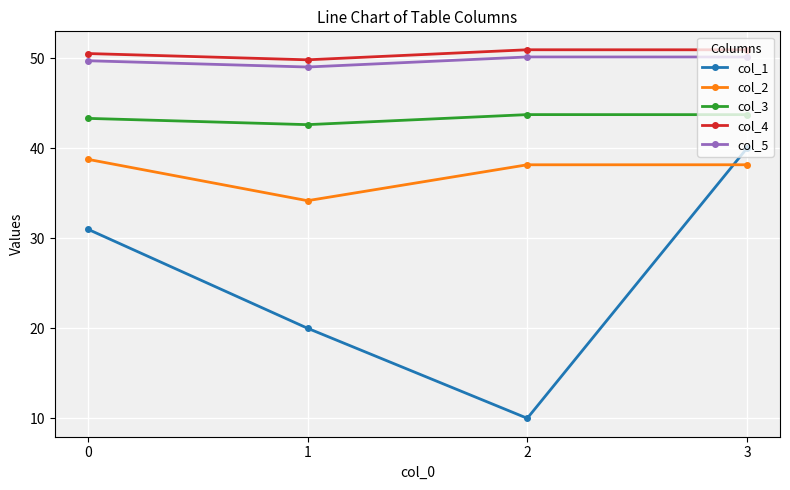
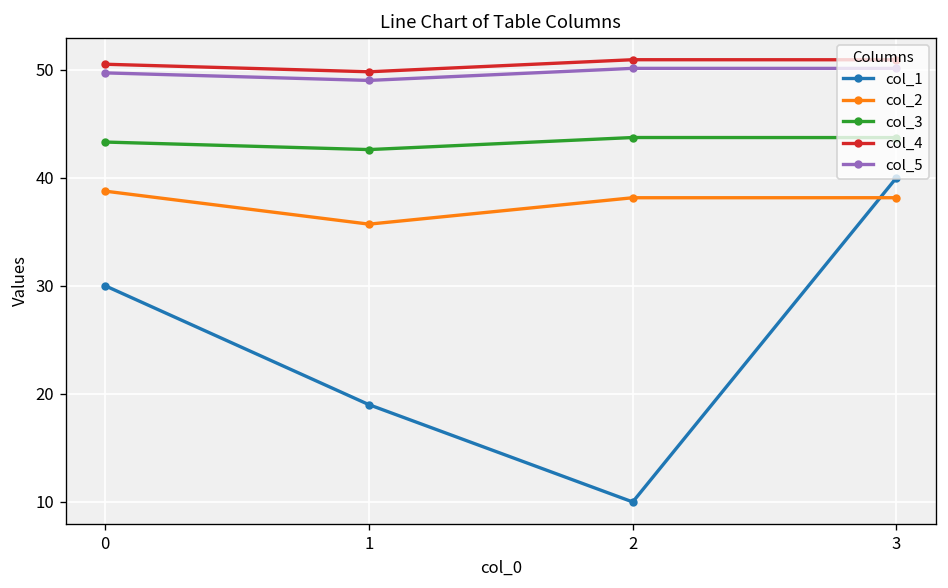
  {
    "col_1": {
-     "0": 31,
-     "1": 20,
+     "0": 30,
+     "1": 19,
      "2": 10
    },
    "col_2": {
      "0": 39,
-     "1": 34,
+     "1": 36,
      "2": 38,
      "3": 38
    },
    "col_3": {
      "0": 43,
      "1": 43,
      "2": 44
    },
    "col_4": {
      "0": 51,
      "1": 50,
      "2": 51
    },
    "col_5": {
      "0": 50,
      "1": 49,
      "2": 50
    }
  }
